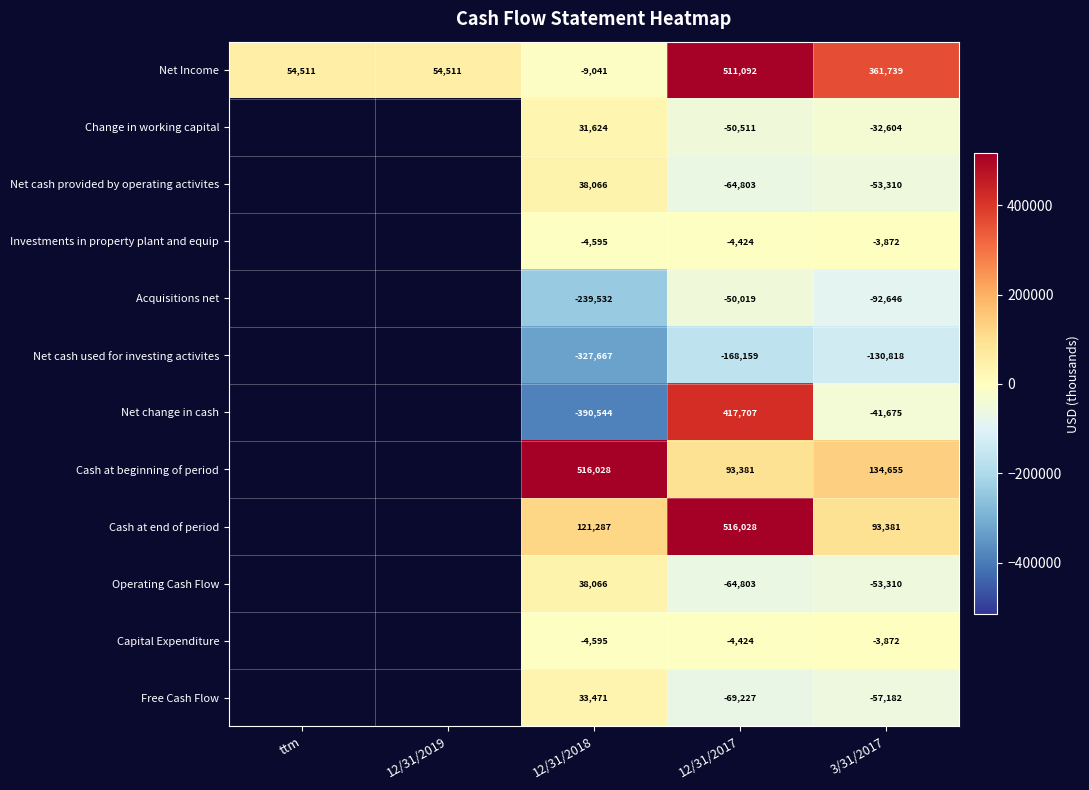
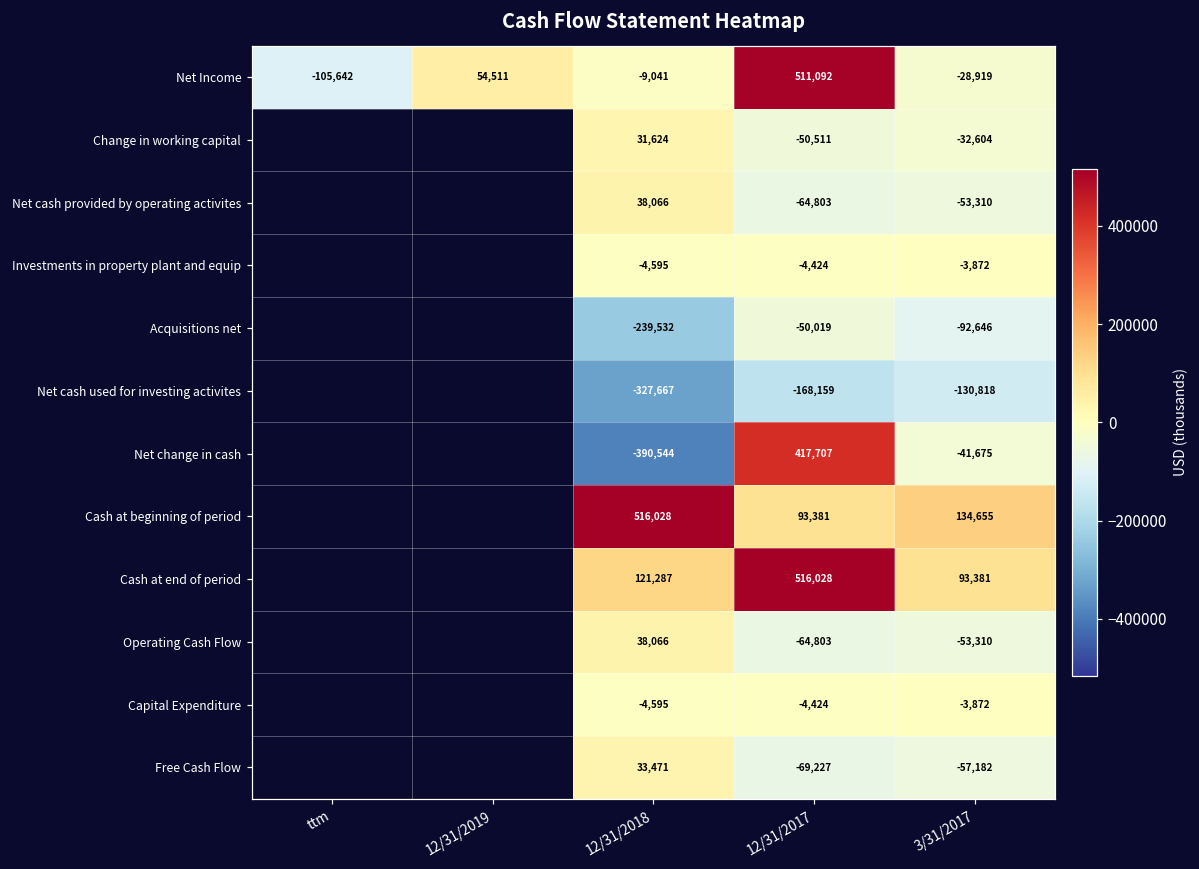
  {
    "Net Income": {
-     "ttm": "54,511",
+     "ttm": "-105,642",
      "12/31/2019": "54,511",
      "12/31/2018": "-9,041",
      "12/31/2017": "511,092",
-     "3/31/2017": "361,739"
+     "3/31/2017": "-28,919"
    },
    "Change in working capital": {
      "12/31/2018": "31,624",
      "12/31/2017": "-50,511",
      "3/31/2017": "-32,604"
    },
    "Net cash provided by operating activites": {
      "12/31/2018": "38,066",
      "12/31/2017": "-64,803",
      "3/31/2017": "-53,310"
    },
    "Investments in property plant and equip": {
      "12/31/2018": "-4,595",
      "12/31/2017": "-4,424",
      "3/31/2017": "-3,872"
    },
    "Acquisitions net": {
      "12/31/2018": "-239,532",
      "12/31/2017": "-50,019",
      "3/31/2017": "-92,646"
    },
    "Net cash used for investing activites": {
      "12/31/2018": "-327,667",
      "12/31/2017": "-168,159",
      "3/31/2017": "-130,818"
    },
    "Net change in cash": {
      "12/31/2018": "-390,544",
      "12/31/2017": "417,707",
      "3/31/2017": "-41,675"
    },
    "Cash at beginning of period": {
      "12/31/2018": "516,028",
      "12/31/2017": "93,381",
      "3/31/2017": "134,655"
    },
    "Cash at end of period": {
      "12/31/2018": "121,287",
      "12/31/2017": "516,028",
      "3/31/2017": "93,381"
    },
    "Operating Cash Flow": {
      "12/31/2018": "38,066",
      "12/31/2017": "-64,803",
      "3/31/2017": "-53,310"
    },
    "Capital Expenditure": {
      "12/31/2018": "-4,595",
      "12/31/2017": "-4,424",
      "3/31/2017": "-3,872"
    },
    "Free Cash Flow": {
      "12/31/2018": "33,471",
      "12/31/2017": "-69,227",
      "3/31/2017": "-57,182"
    }
  }
